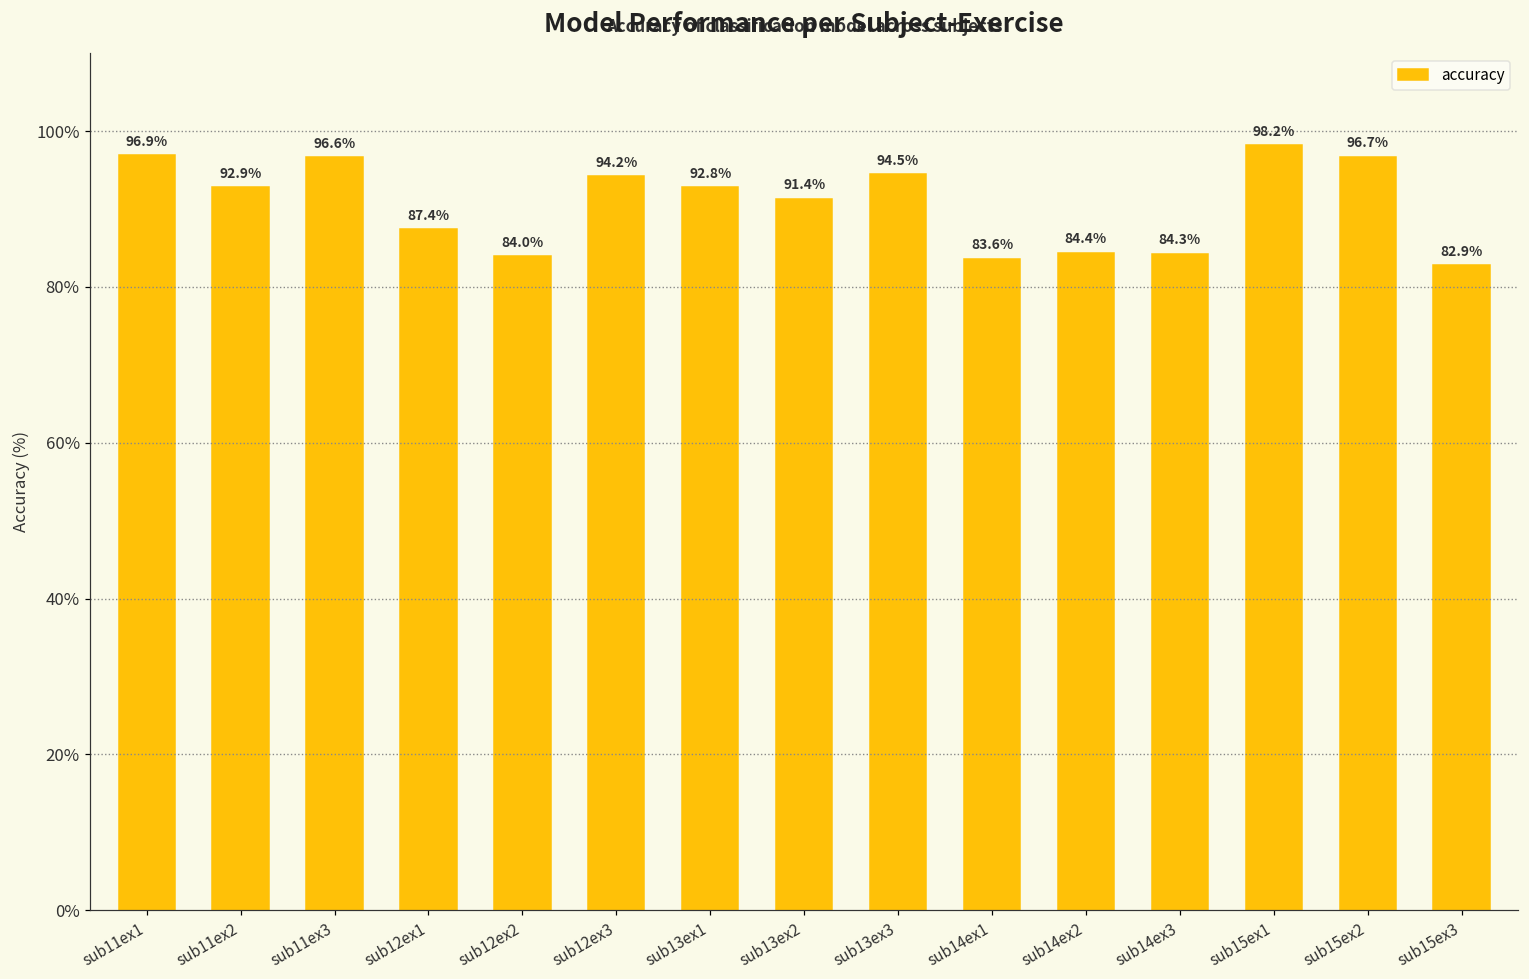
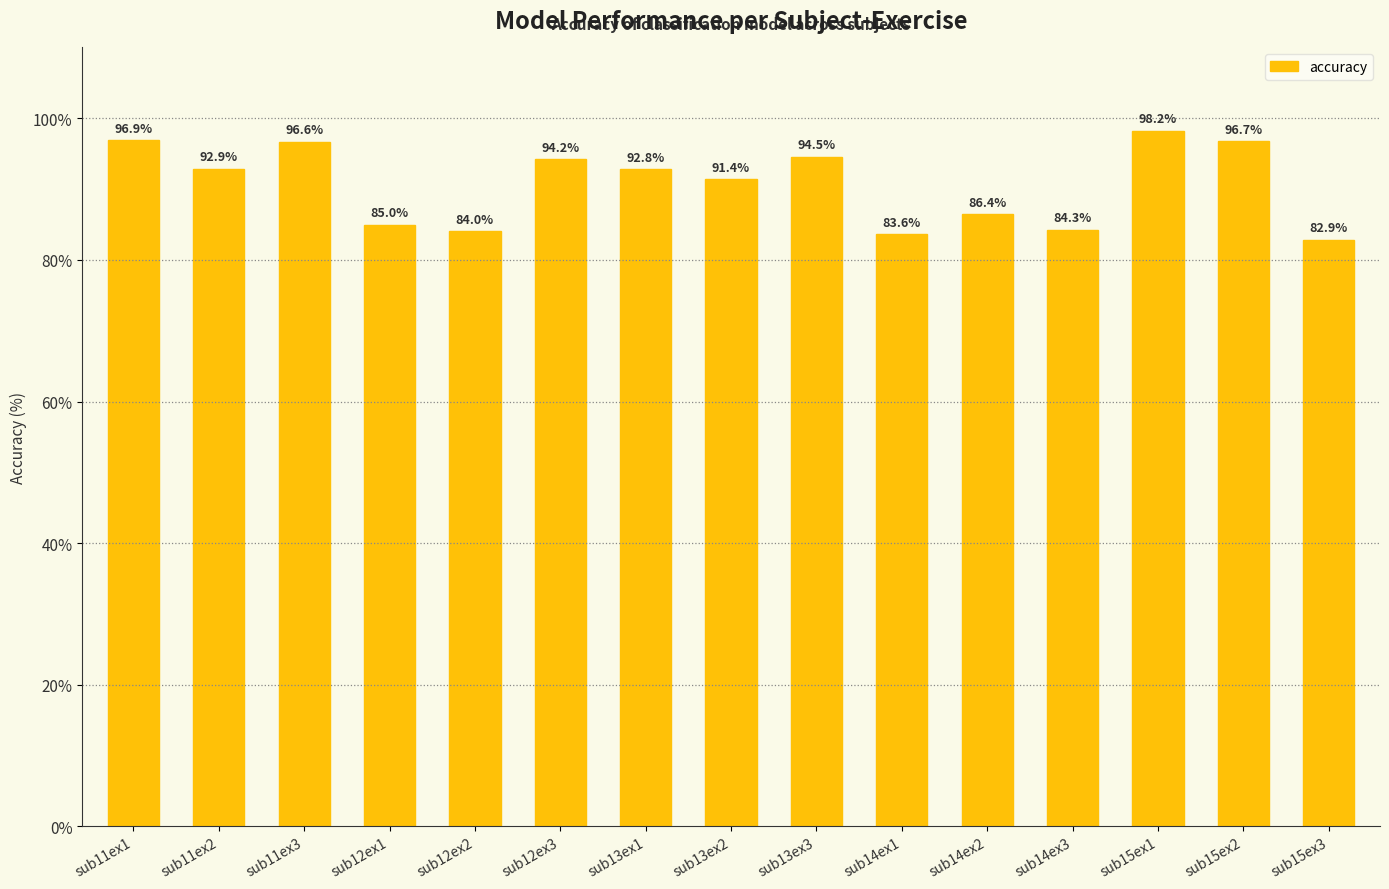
  {
    "sub11ex1": "96.9%",
    "sub11ex2": "92.9%",
    "sub11ex3": "96.6%",
-   "sub12ex1": "87.4%",
+   "sub12ex1": "85.0%",
    "sub12ex2": "84.0%",
    "sub12ex3": "94.2%",
    "sub13ex1": "92.8%",
    "sub13ex2": "91.4%",
    "sub13ex3": "94.5%",
    "sub14ex1": "83.6%",
-   "sub14ex2": "84.4%",
+   "sub14ex2": "86.4%",
    "sub14ex3": "84.3%",
    "sub15ex1": "98.2%",
    "sub15ex2": "96.7%",
    "sub15ex3": "82.9%"
  }
